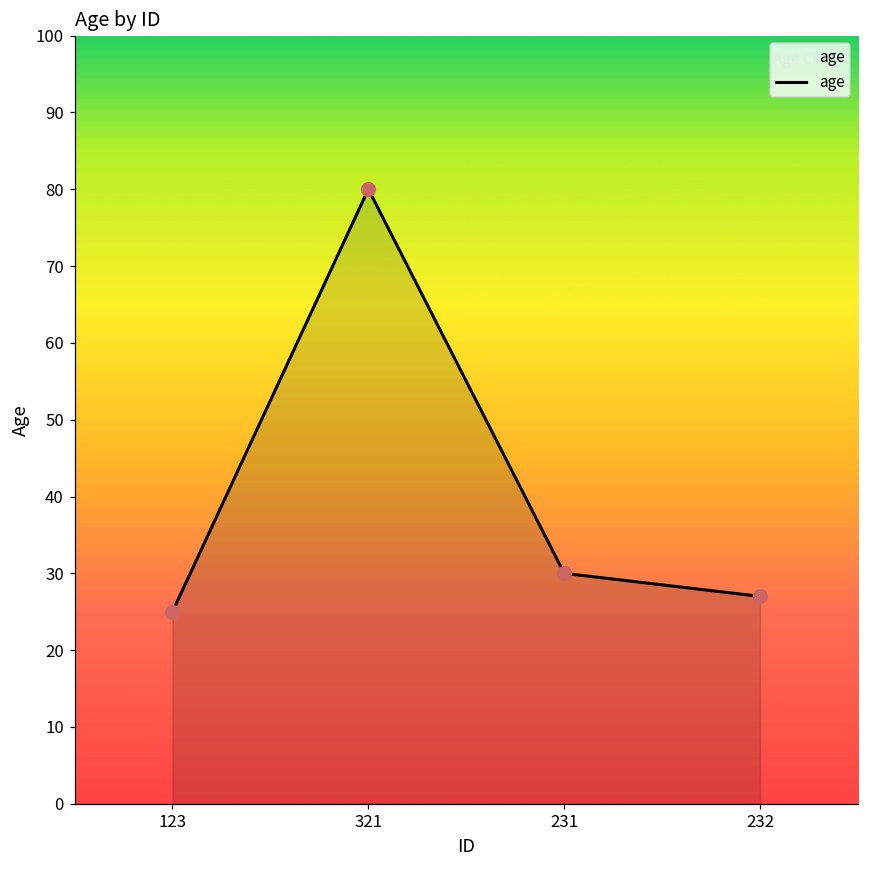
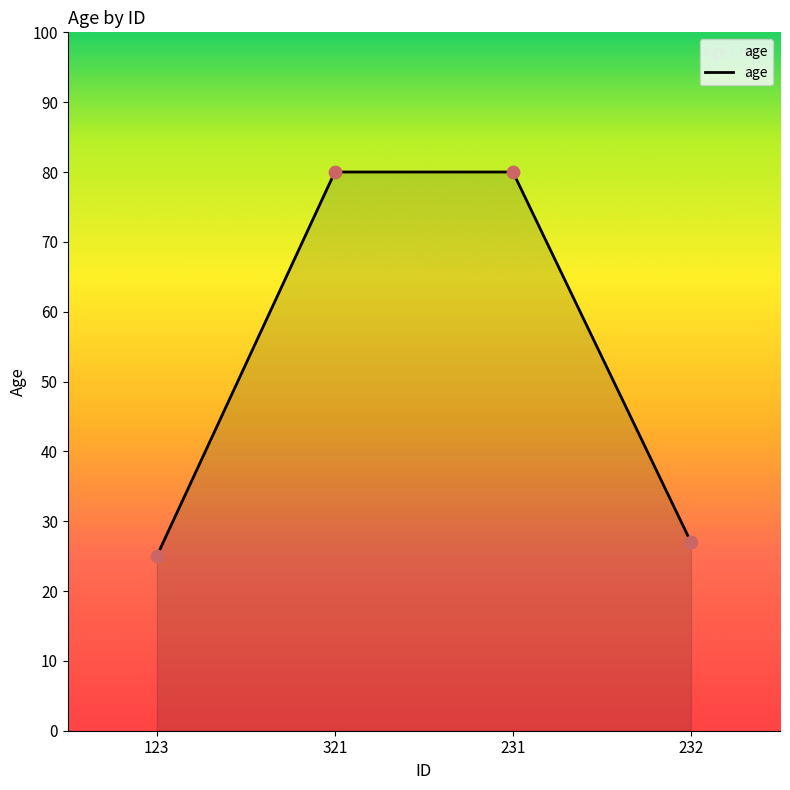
  {
    "123": 25,
    "321": 80,
-   "231": 30,
+   "231": 80,
    "232": 27
  }
